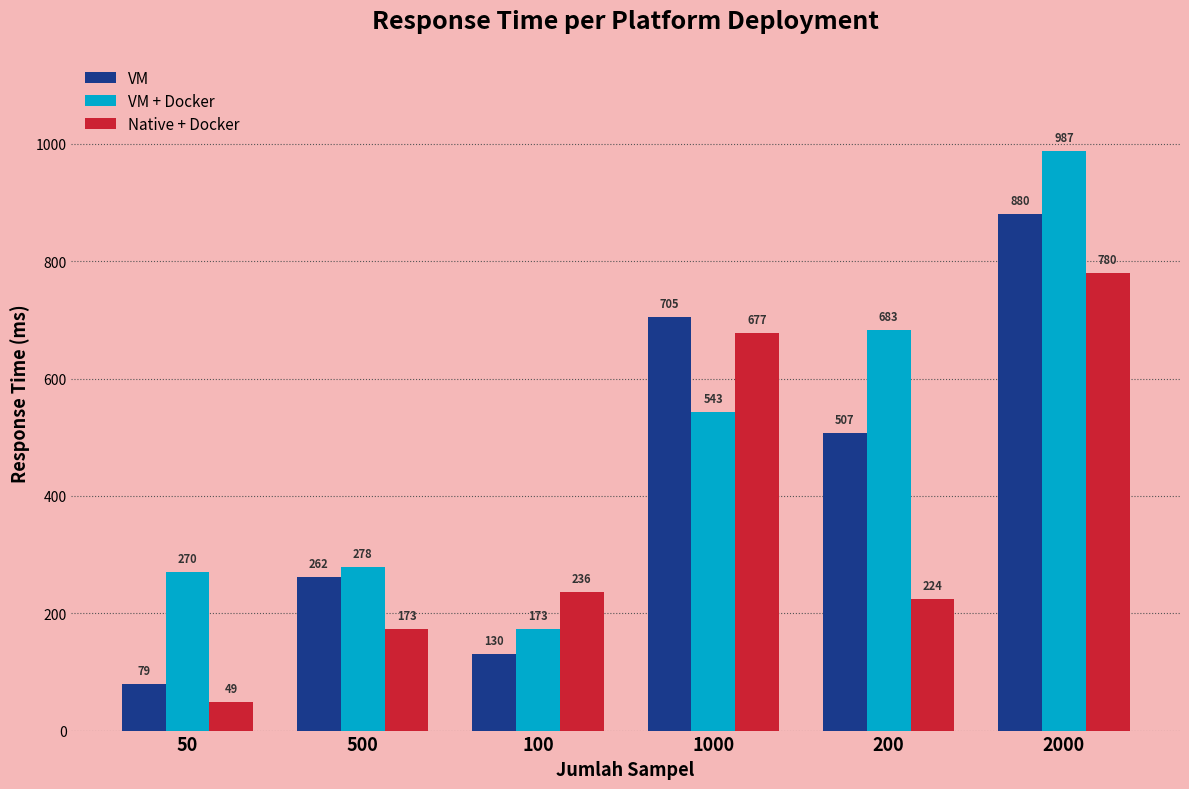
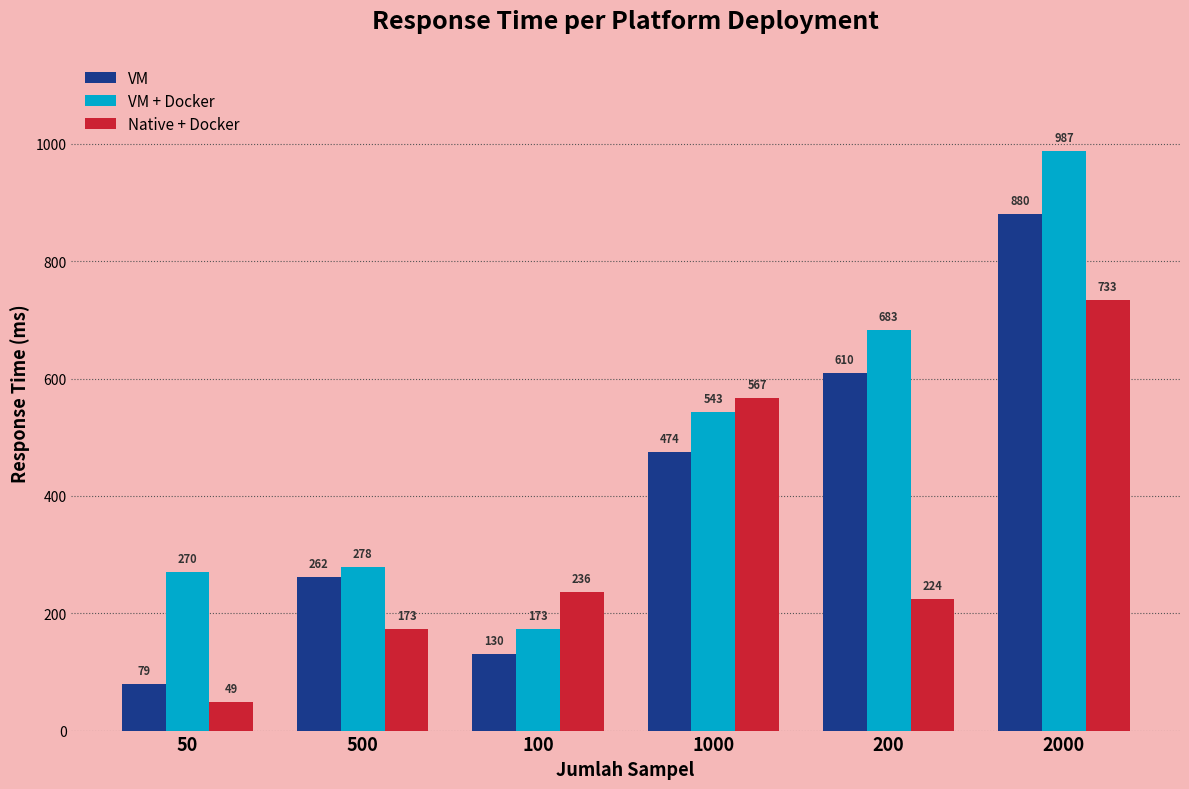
  {
    "VM": {
      "50": 79,
      "500": 262,
      "100": 130,
-     "1000": 705,
-     "200": 507,
+     "1000": 474,
+     "200": 610,
      "2000": 880
    },
    "VM + Docker": {
      "50": 270,
      "500": 278,
      "100": 173,
      "1000": 543,
      "200": 683,
      "2000": 987
    },
    "Native + Docker": {
      "50": 49,
      "500": 173,
      "100": 236,
-     "1000": 677,
+     "1000": 567,
      "200": 224,
-     "2000": 780
+     "2000": 733
    }
  }
